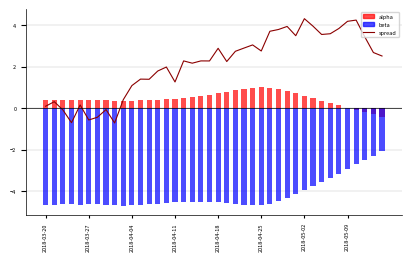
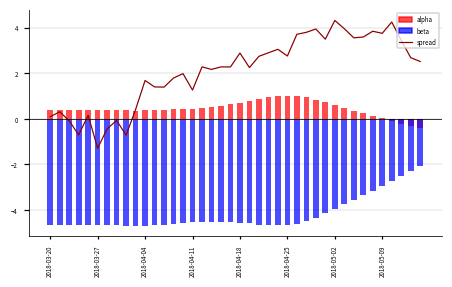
  {
    "spread": {
      "2018-03-20": 0.1,
-     "2018-03-27": -0.6,
-     "2018-04-04": 1.1,
+     "2018-03-27": -1.3,
+     "2018-04-04": 1.7,
      "2018-04-11": 1.3,
      "2018-04-18": 2.9,
      "2018-04-25": 2.8,
      "2018-05-02": 4.3,
-     "2018-05-09": 4.2
+     "2018-05-09": 3.7
    }
  }
